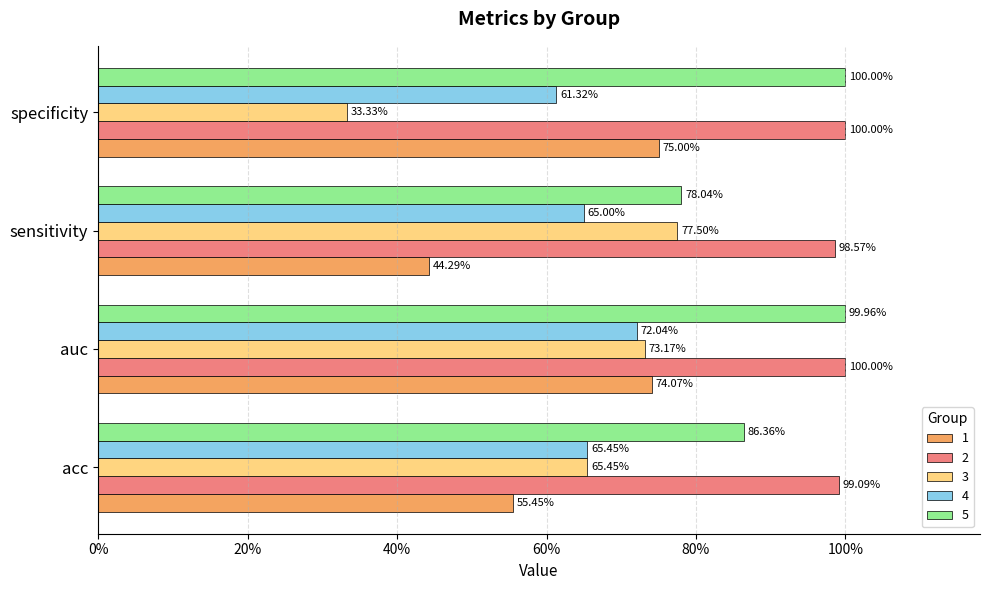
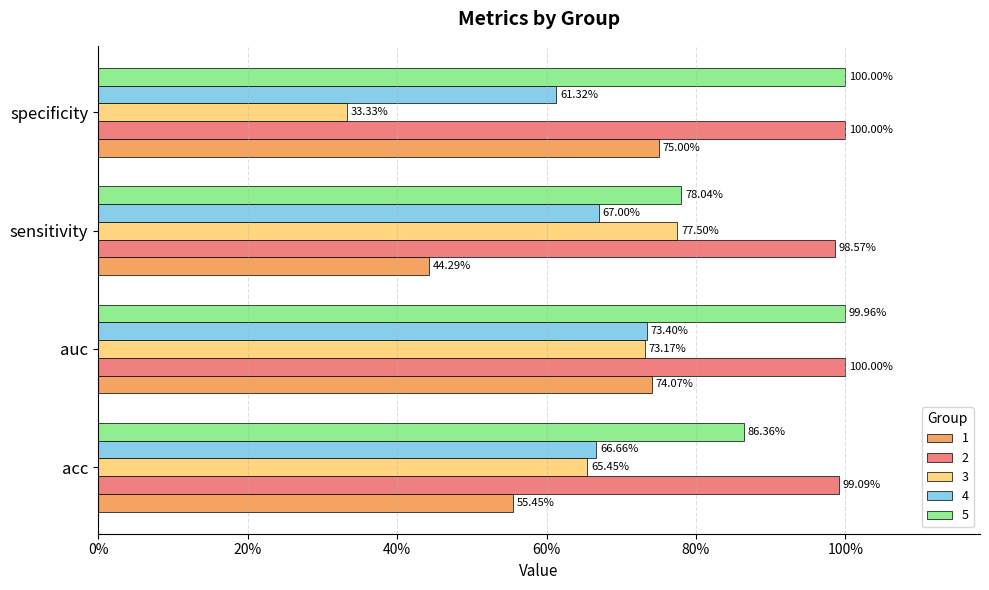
  {
    "4": {
      "specificity": "61.32%",
-     "sensitivity": "65.00%",
-     "auc": "72.04%",
-     "acc": "65.45%"
+     "sensitivity": "67.00%",
+     "auc": "73.40%",
+     "acc": "66.66%"
    },
    "5": {
      "specificity": "100.00%",
      "sensitivity": "78.04%",
      "auc": "99.96%",
      "acc": "86.36%"
    }
  }
